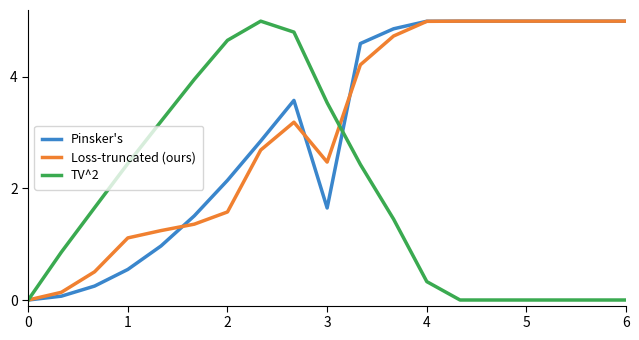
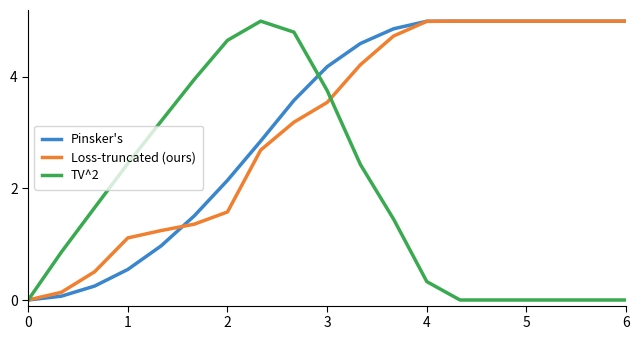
  {
    "Pinsker's": {
-     "3": 1.7
+     "3": 4.2
    },
    "Loss-truncated (ours)": {
-     "3": 2.5
+     "3": 3.5
    },
    "TV^2": {
-     "3": 3.5,
+     "3": 3.8,
      "6": 0.0
    }
  }
